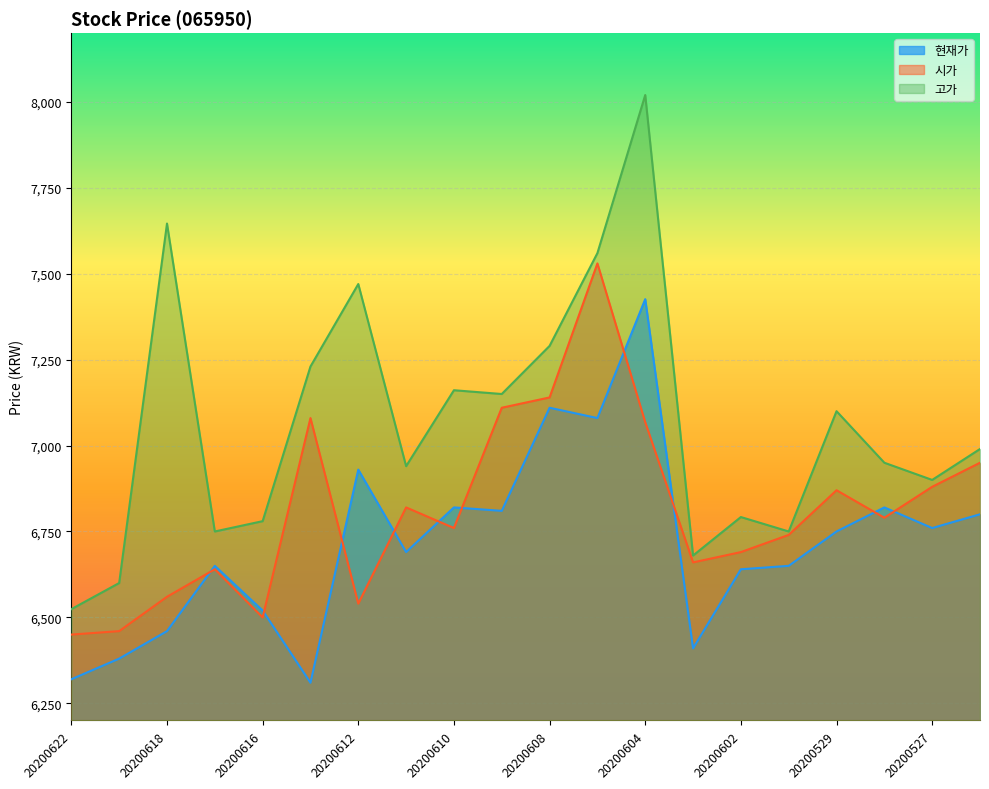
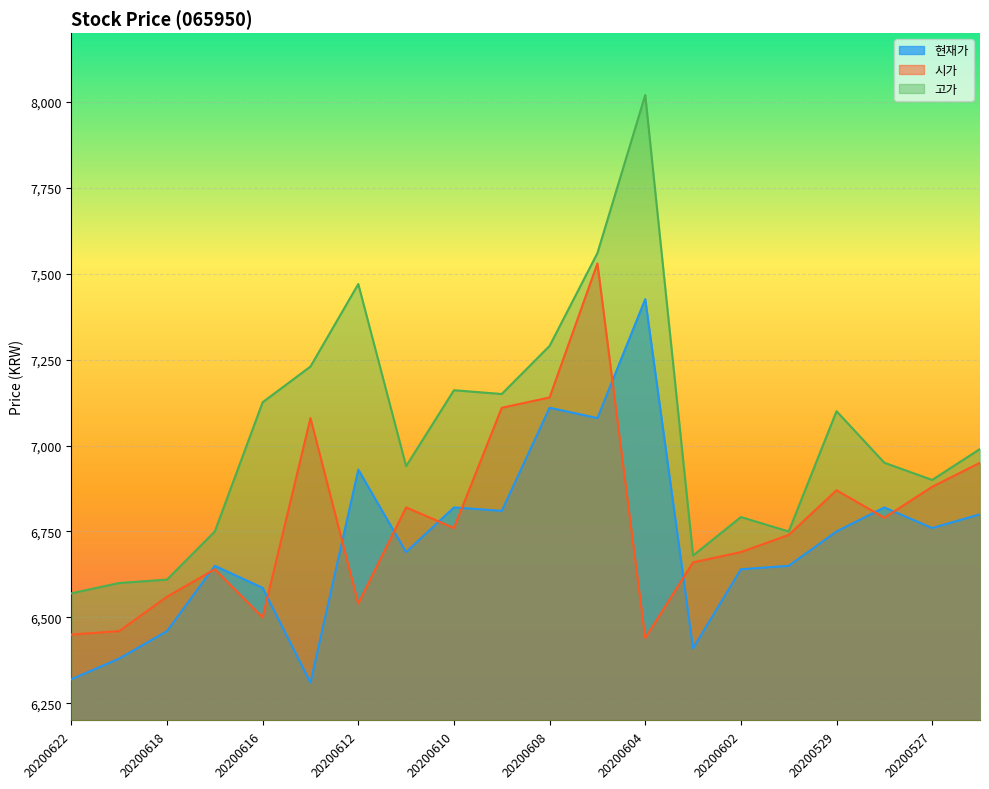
  {
    "현재가": {
      "20200622": "6,320",
      "20200618": "6,460",
-     "20200616": "6,520",
+     "20200616": "6,590",
      "20200612": "6,930",
      "20200610": "6,820",
      "20200608": "7,110",
      "20200604": "7,430",
      "20200602": "6,640",
      "20200529": "6,750",
      "20200527": "6,760"
    },
    "시가": {
      "20200622": "6,450",
      "20200618": "6,560",
      "20200616": "6,500",
      "20200612": "6,540",
      "20200610": "6,760",
      "20200608": "7,140",
-     "20200604": "7,070",
+     "20200604": "6,440",
      "20200602": "6,690",
      "20200529": "6,870",
      "20200527": "6,880"
    },
    "고가": {
-     "20200622": "6,520",
-     "20200618": "7,650",
-     "20200616": "6,780",
+     "20200622": "6,570",
+     "20200618": "6,610",
+     "20200616": "7,130",
      "20200612": "7,470",
      "20200610": "7,160",
      "20200608": "7,290",
      "20200604": "8,020",
      "20200602": "6,790",
      "20200529": "7,100",
      "20200527": "6,900"
    }
  }
